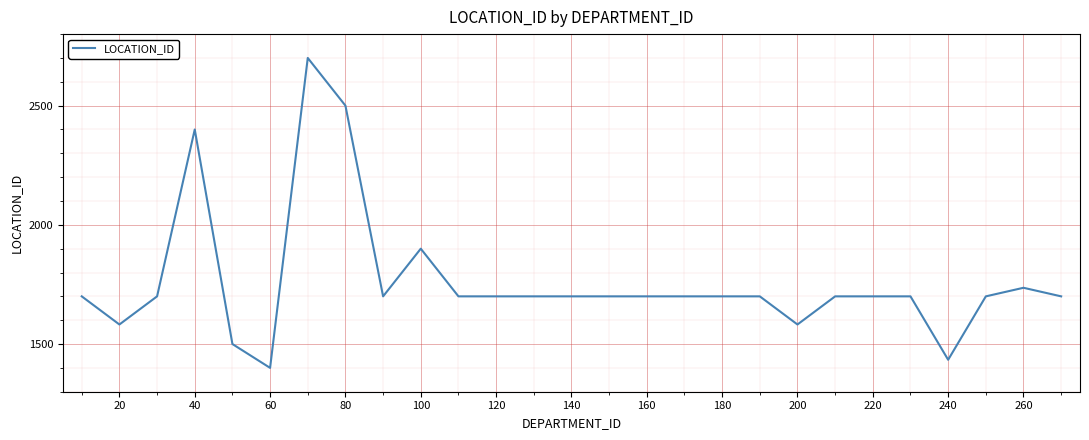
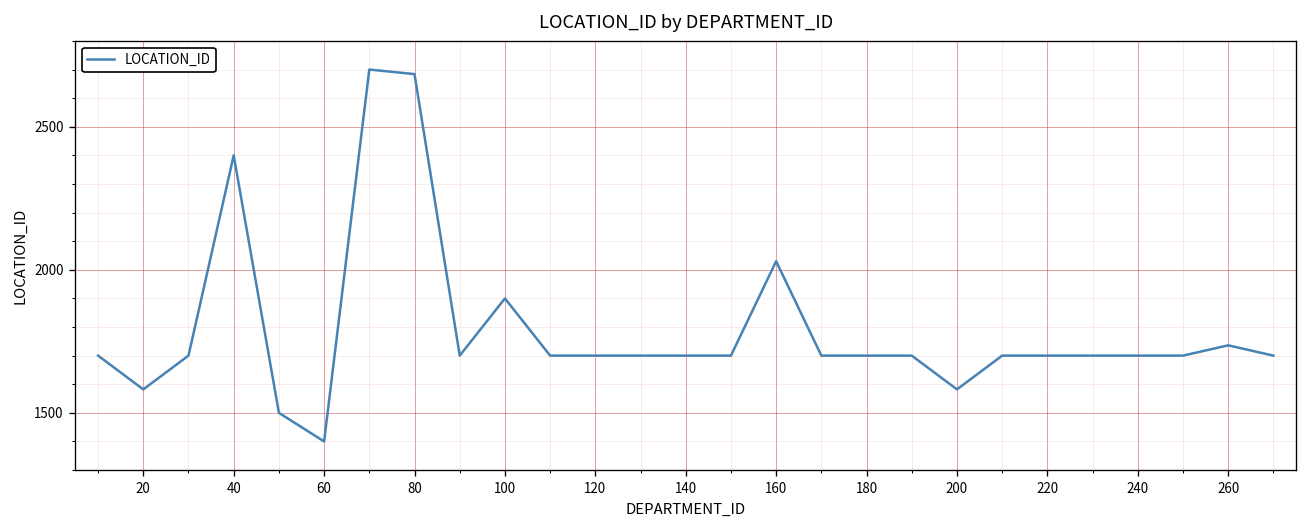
  {
    "20": 1580,
    "40": 2400,
    "60": 1400,
-   "80": 2500,
+   "80": 2680,
    "100": 1900,
    "120": 1700,
    "140": 1700,
-   "160": 1700,
+   "160": 2030,
    "180": 1700,
    "200": 1580,
    "220": 1700,
-   "240": 1430,
+   "240": 1700,
    "260": 1740
  }
